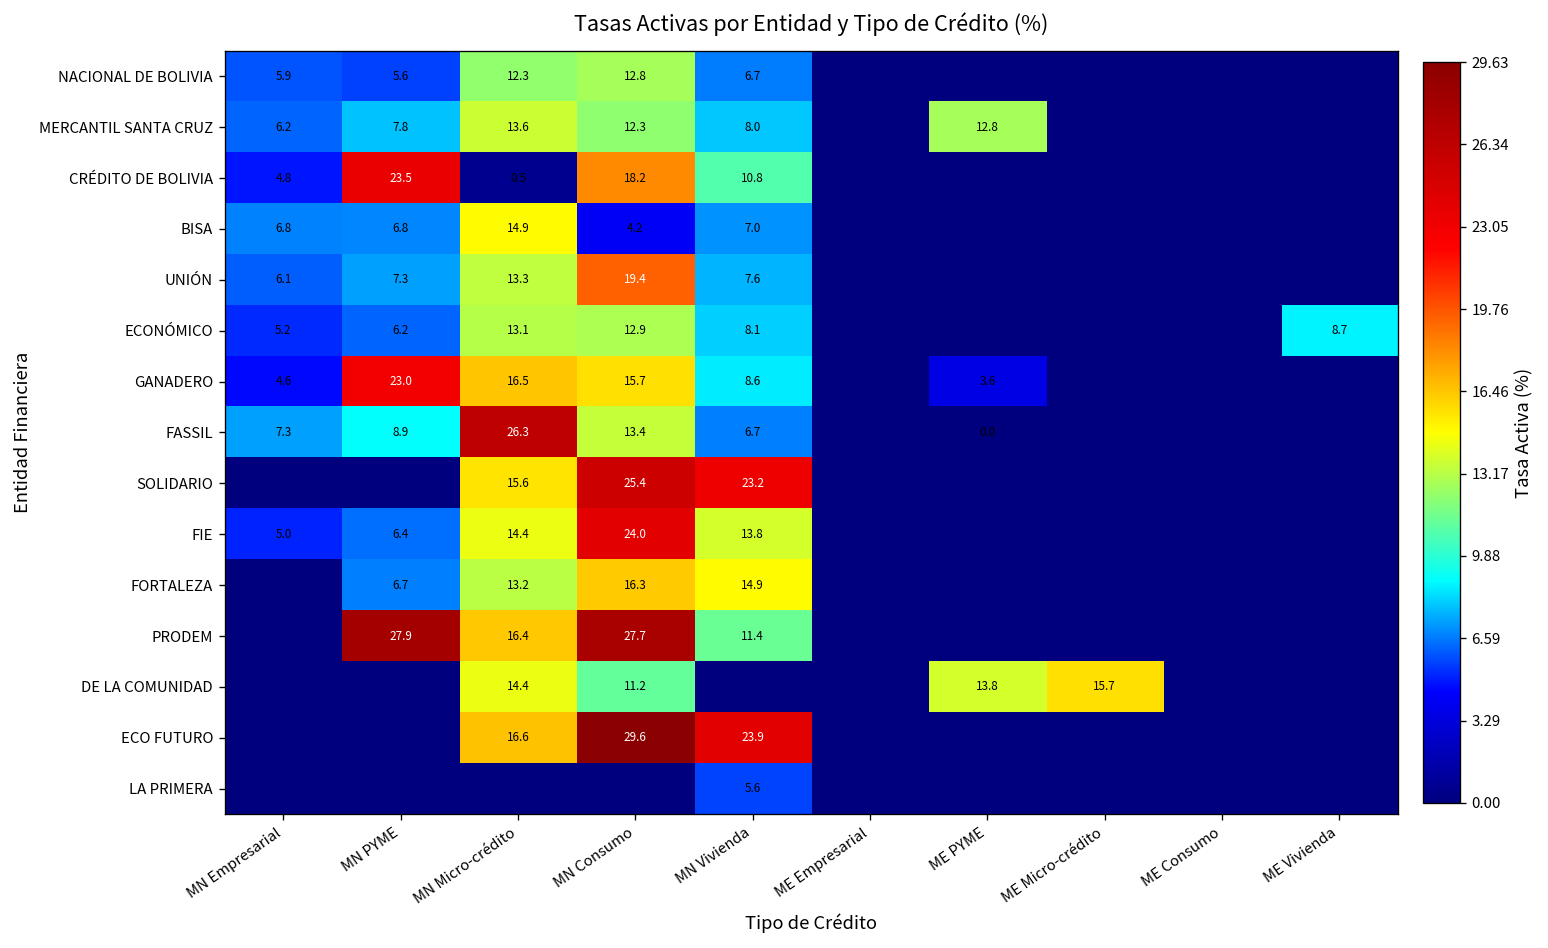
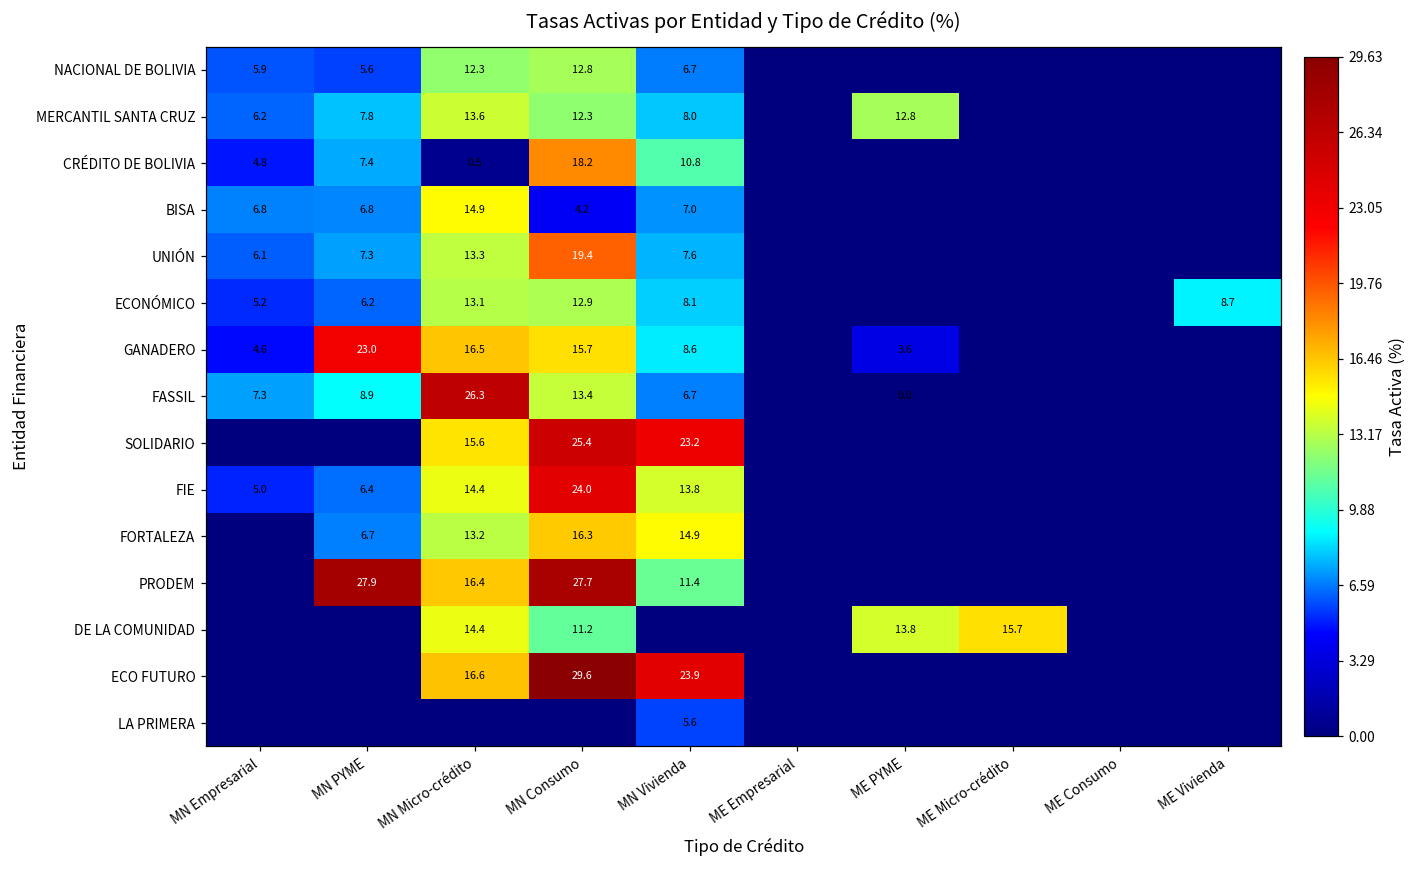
  {
    "NACIONAL DE BOLIVIA": {
      "MN Empresarial": 5.9,
      "MN PYME": 5.6,
      "MN Micro-crédito": 12.3,
      "MN Consumo": 12.8,
      "MN Vivienda": 6.7
    },
    "MERCANTIL SANTA CRUZ": {
      "MN Empresarial": 6.2,
      "MN PYME": 7.8,
      "MN Micro-crédito": 13.6,
      "MN Consumo": 12.3,
      "MN Vivienda": 8.0,
      "ME PYME": 12.8
    },
    "CRÉDITO DE BOLIVIA": {
      "MN Empresarial": 4.8,
-     "MN PYME": 23.5,
+     "MN PYME": 7.4,
      "MN Micro-crédito": 0.5,
      "MN Consumo": 18.2,
      "MN Vivienda": 10.8
    },
    "BISA": {
      "MN Empresarial": 6.8,
      "MN PYME": 6.8,
      "MN Micro-crédito": 14.9,
      "MN Consumo": 4.2,
      "MN Vivienda": 7.0
    },
    "UNIÓN": {
      "MN Empresarial": 6.1,
      "MN PYME": 7.3,
      "MN Micro-crédito": 13.3,
      "MN Consumo": 19.4,
      "MN Vivienda": 7.6
    },
    "ECONÓMICO": {
      "MN Empresarial": 5.2,
      "MN PYME": 6.2,
      "MN Micro-crédito": 13.1,
      "MN Consumo": 12.9,
      "MN Vivienda": 8.1,
      "ME Vivienda": 8.7
    },
    "GANADERO": {
      "MN Empresarial": 4.6,
      "MN PYME": 23.0,
      "MN Micro-crédito": 16.5,
      "MN Consumo": 15.7,
      "MN Vivienda": 8.6,
      "ME PYME": 3.6
    },
    "FASSIL": {
      "MN Empresarial": 7.3,
      "MN PYME": 8.9,
      "MN Micro-crédito": 26.3,
      "MN Consumo": 13.4,
      "MN Vivienda": 6.7,
      "ME PYME": 0.0
    },
    "SOLIDARIO": {
      "MN Micro-crédito": 15.6,
      "MN Consumo": 25.4,
      "MN Vivienda": 23.2
    },
    "FIE": {
      "MN Empresarial": 5.0,
      "MN PYME": 6.4,
      "MN Micro-crédito": 14.4,
      "MN Consumo": 24.0,
      "MN Vivienda": 13.8
    },
    "FORTALEZA": {
      "MN PYME": 6.7,
      "MN Micro-crédito": 13.2,
      "MN Consumo": 16.3,
      "MN Vivienda": 14.9
    },
    "PRODEM": {
      "MN PYME": 27.9,
      "MN Micro-crédito": 16.4,
      "MN Consumo": 27.7,
      "MN Vivienda": 11.4
    },
    "DE LA COMUNIDAD": {
      "MN Micro-crédito": 14.4,
      "MN Consumo": 11.2,
      "ME PYME": 13.8,
      "ME Micro-crédito": 15.7
    },
    "ECO FUTURO": {
      "MN Micro-crédito": 16.6,
      "MN Consumo": 29.6,
      "MN Vivienda": 23.9
    },
    "LA PRIMERA": {
      "MN Vivienda": 5.6
    }
  }
